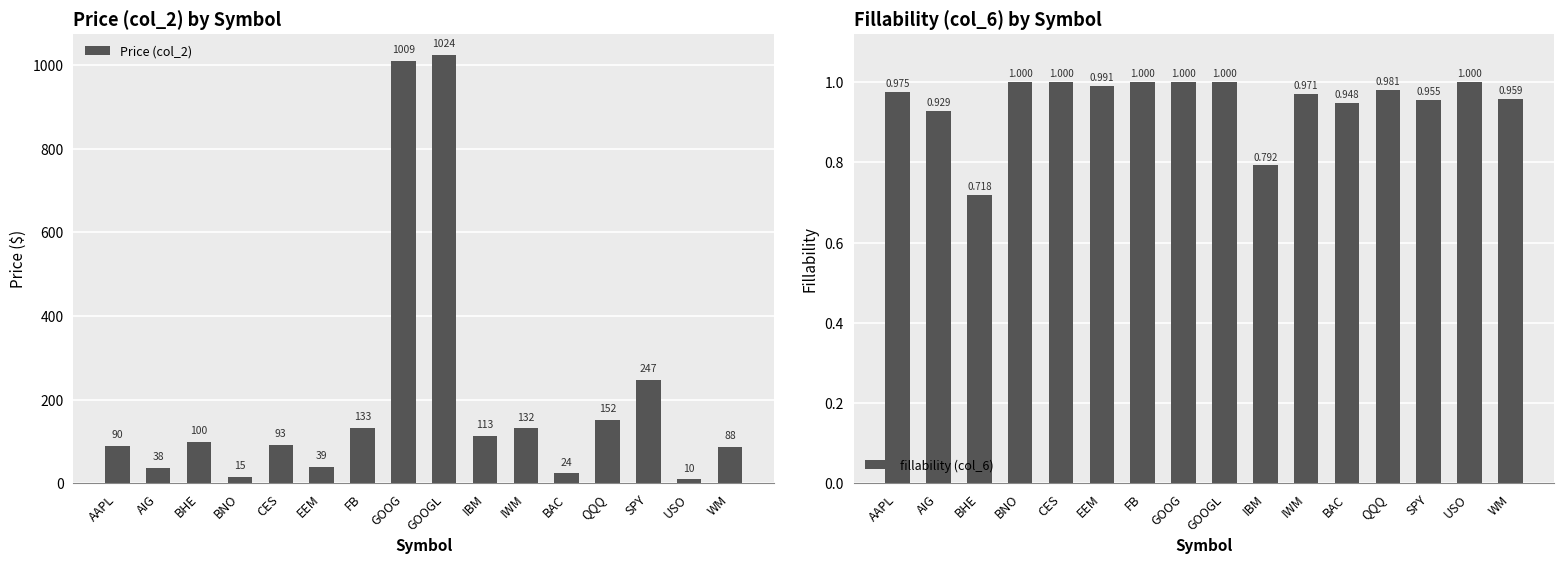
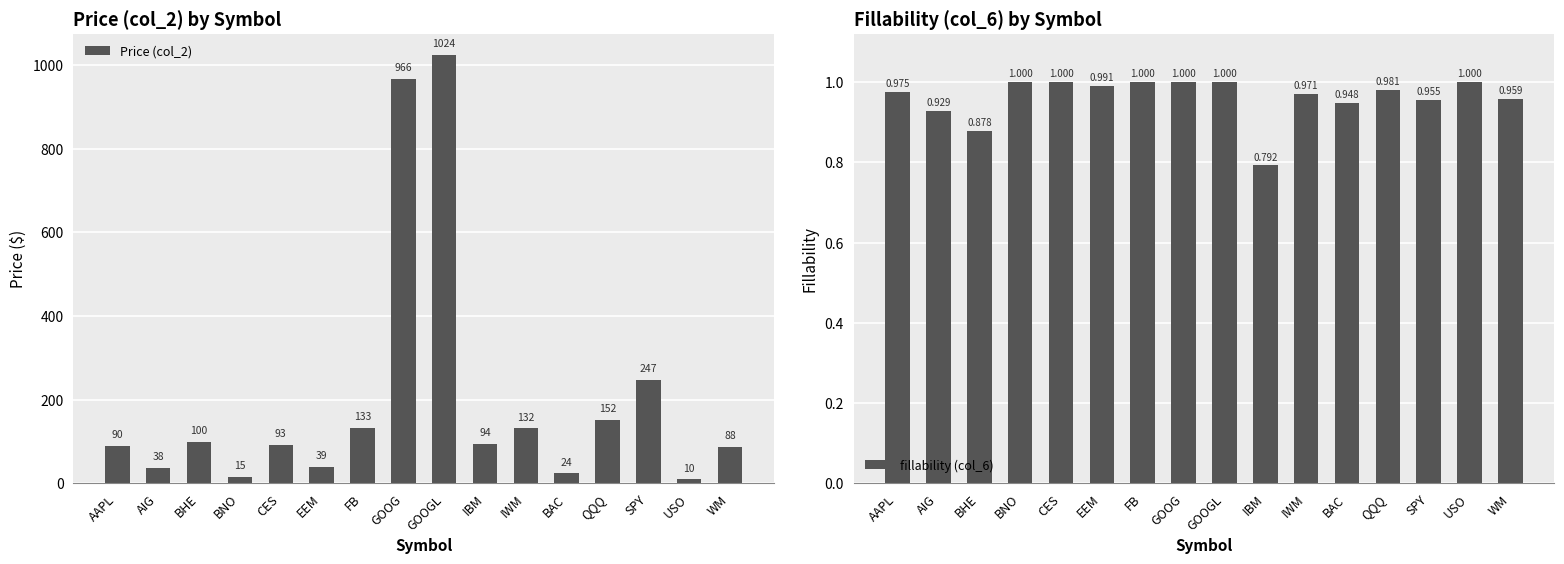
  {
    "Price (col_2) by Symbol": {
      "AAPL": 90,
      "AIG": 38,
      "BHE": 100,
      "BNO": 15,
      "CES": 93,
      "EEM": 39,
      "FB": 133,
-     "GOOG": 1009,
+     "GOOG": 966,
      "GOOGL": 1024,
-     "IBM": 113,
+     "IBM": 94,
      "IWM": 132,
      "BAC": 24,
      "QQQ": 152,
      "SPY": 247,
      "USO": 10,
      "WM": 88
    },
    "Fillability (col_6) by Symbol": {
      "AAPL": 0.975,
      "AIG": 0.929,
-     "BHE": 0.718,
+     "BHE": 0.878,
      "BNO": 1.000,
      "CES": 1.000,
      "EEM": 0.991,
      "FB": 1.000,
      "GOOG": 1.000,
      "GOOGL": 1.000,
      "IBM": 0.792,
      "IWM": 0.971,
      "BAC": 0.948,
      "QQQ": 0.981,
      "SPY": 0.955,
      "USO": 1.000,
      "WM": 0.959
    }
  }
